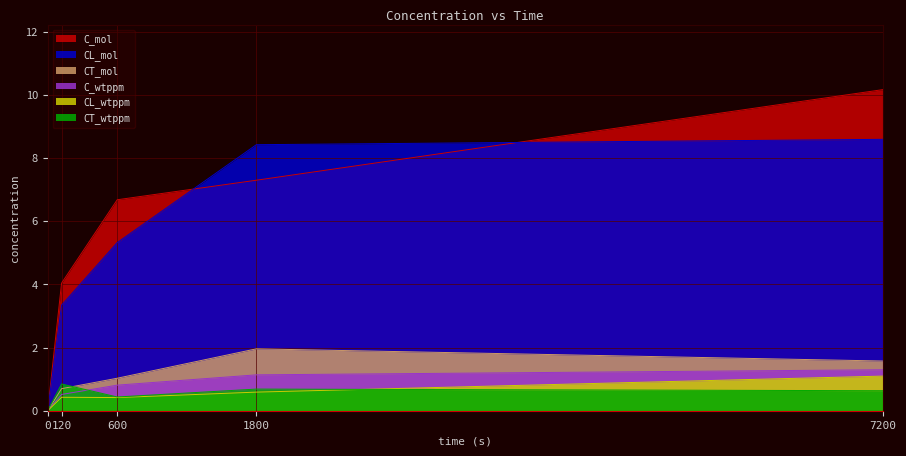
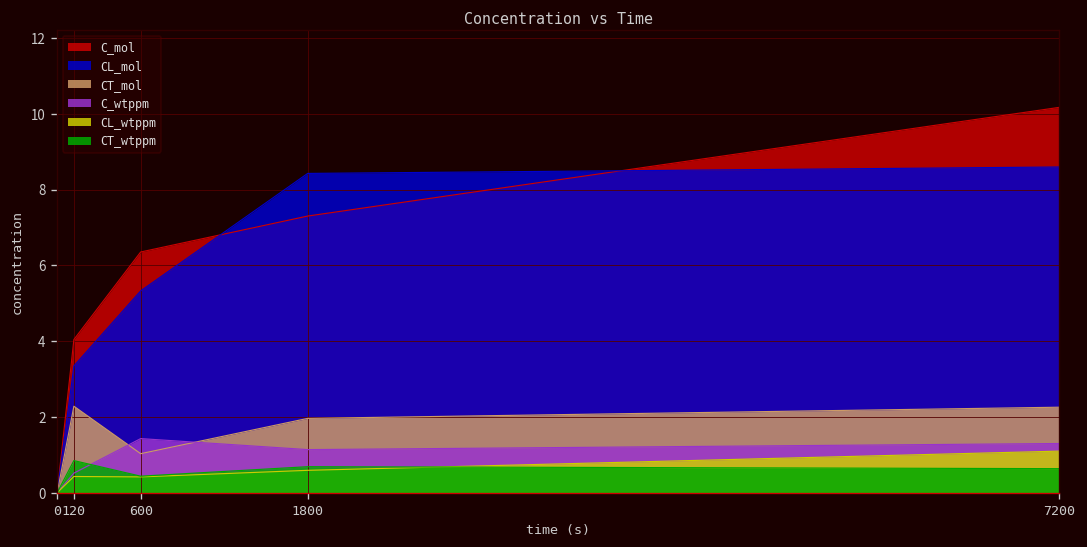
  {
    "C_mol": {
      "120": 4.0,
-     "600": 6.7,
+     "600": 6.4,
      "1800": 7.3,
      "7200": 10.2
    },
    "CL_mol": {
      "120": 3.3,
      "600": 5.3,
      "1800": 8.4,
      "7200": 8.6
    },
    "CT_mol": {
-     "120": 0.7,
+     "120": 2.3,
      "600": 1.0,
      "1800": 2.0,
-     "7200": 1.6
+     "7200": 2.3
    },
    "C_wtppm": {
      "120": 0.5,
-     "600": 0.8,
+     "600": 1.4,
      "1800": 1.1,
      "7200": 1.3
    },
    "CL_wtppm": {
      "120": 0.4,
      "1800": 0.6,
      "7200": 1.1
    },
    "CT_wtppm": {
      "120": 0.8,
      "1800": 0.7,
      "7200": 0.6
    }
  }
